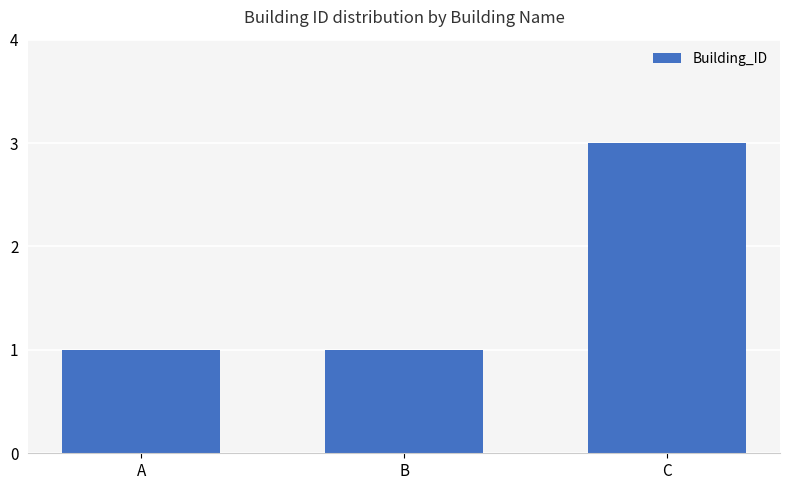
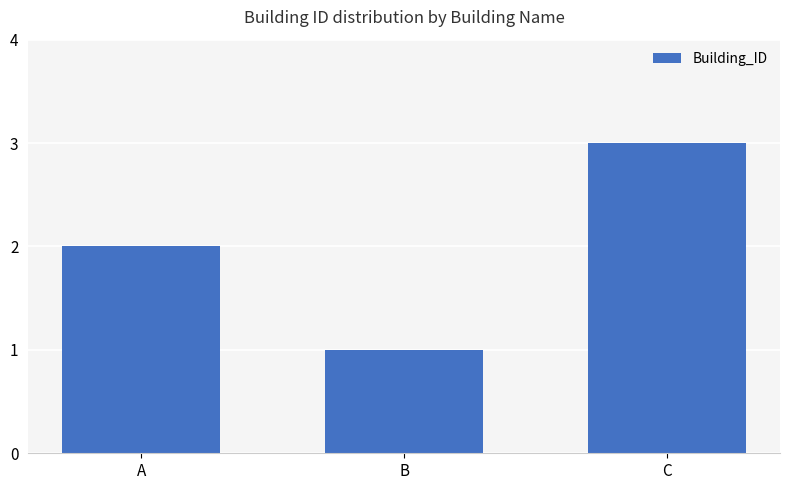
  {
-   "A": 1,
+   "A": 2,
    "B": 1,
    "C": 3
  }
